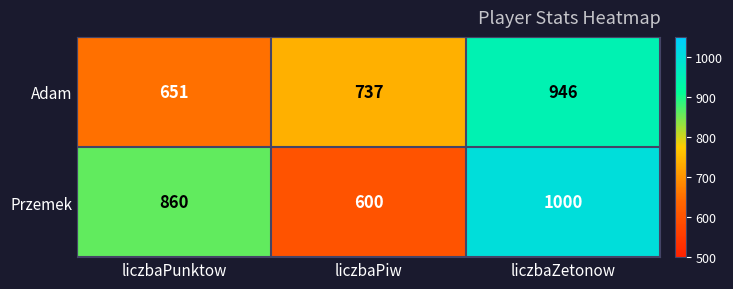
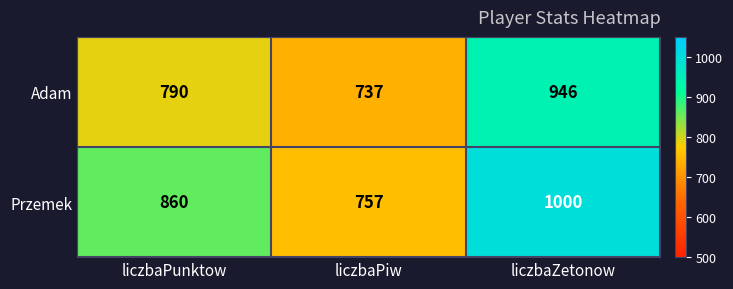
  {
    "Adam": {
-     "liczbaPunktow": 651,
+     "liczbaPunktow": 790,
      "liczbaPiw": 737,
      "liczbaZetonow": 946
    },
    "Przemek": {
      "liczbaPunktow": 860,
-     "liczbaPiw": 600,
+     "liczbaPiw": 757,
      "liczbaZetonow": 1000
    }
  }
